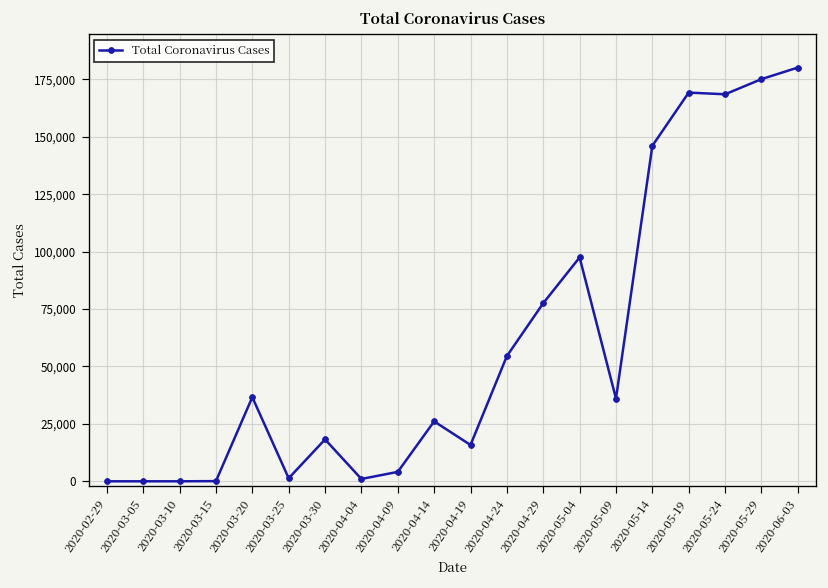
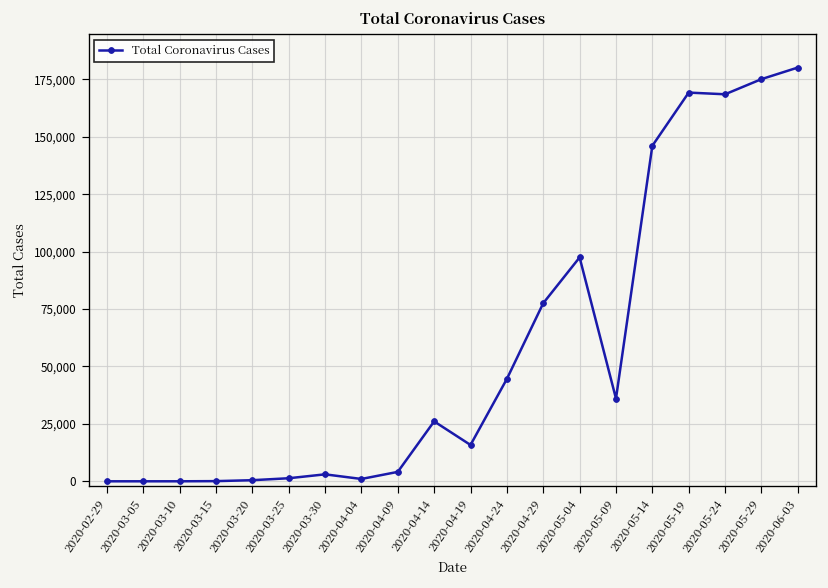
  {
    "2020-02-29": "0",
    "2020-03-05": "0",
    "2020-03-10": "0",
    "2020-03-15": "0",
-   "2020-03-20": "37,000",
+   "2020-03-20": "0",
    "2020-03-25": "1,000",
-   "2020-03-30": "18,000",
+   "2020-03-30": "3,000",
    "2020-04-04": "1,000",
    "2020-04-09": "4,000",
    "2020-04-14": "26,000",
    "2020-04-19": "16,000",
-   "2020-04-24": "55,000",
+   "2020-04-24": "45,000",
    "2020-04-29": "78,000",
    "2020-05-04": "97,000",
    "2020-05-09": "36,000",
    "2020-05-14": "146,000",
    "2020-05-19": "169,000",
    "2020-05-24": "169,000",
    "2020-05-29": "175,000",
    "2020-06-03": "180,000"
  }
